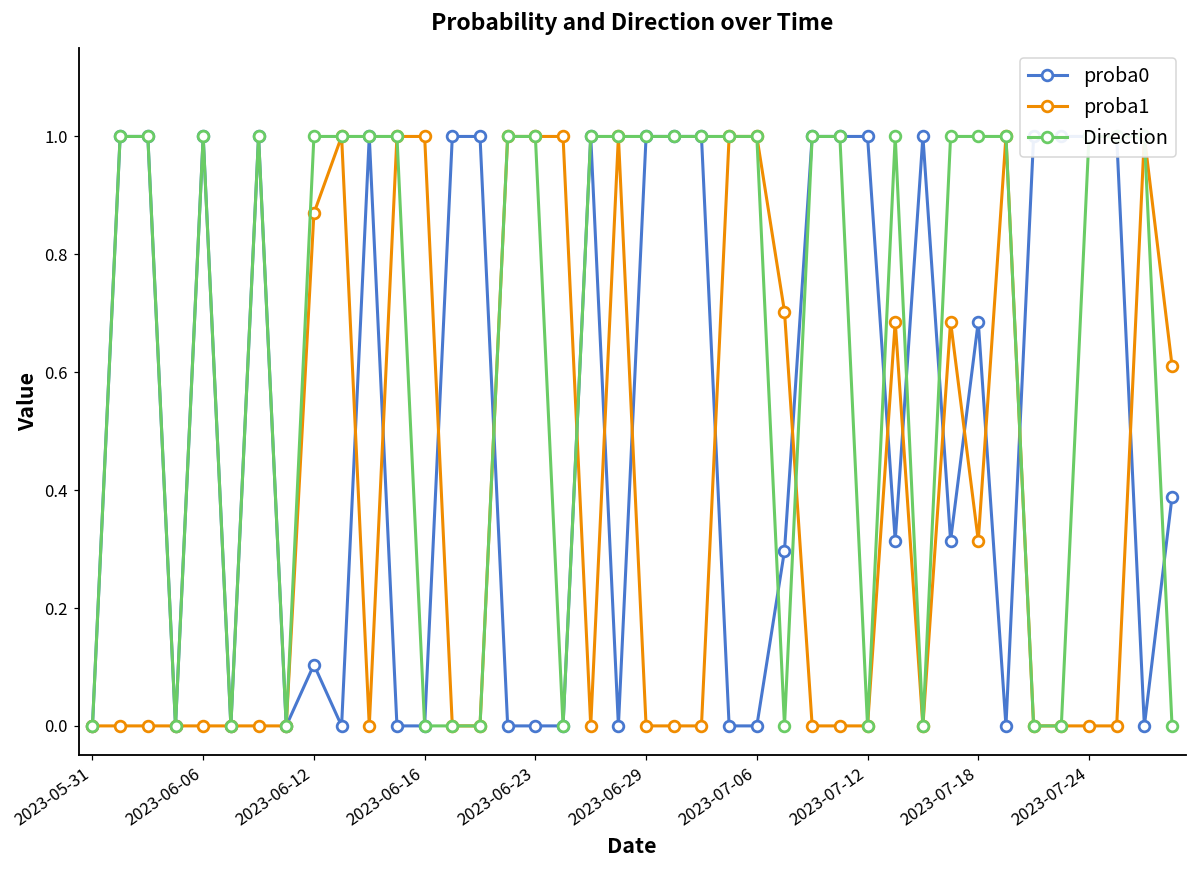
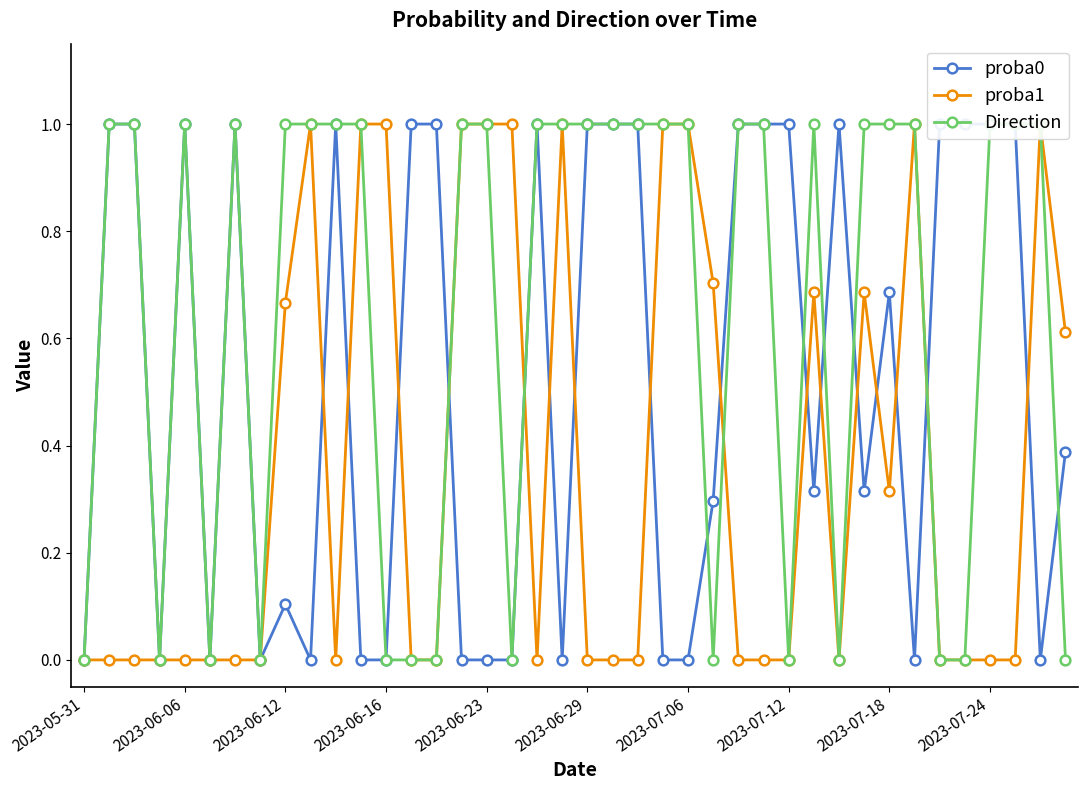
  {
    "proba0": {
      "2023-06-12": 0.10,
      "2023-06-23": 0.00,
      "2023-07-06": 0.00,
      "2023-07-12": 1.00,
      "2023-07-18": 0.69
    },
    "proba1": {
      "2023-06-06": 0.00,
-     "2023-06-12": 0.87,
+     "2023-06-12": 0.67,
      "2023-06-16": 1.00,
      "2023-06-29": 0.00,
      "2023-07-18": 0.31,
      "2023-07-24": 0.00
    },
    "Direction": {
      "2023-06-12": 1.00,
      "2023-07-18": 1.00
    }
  }
